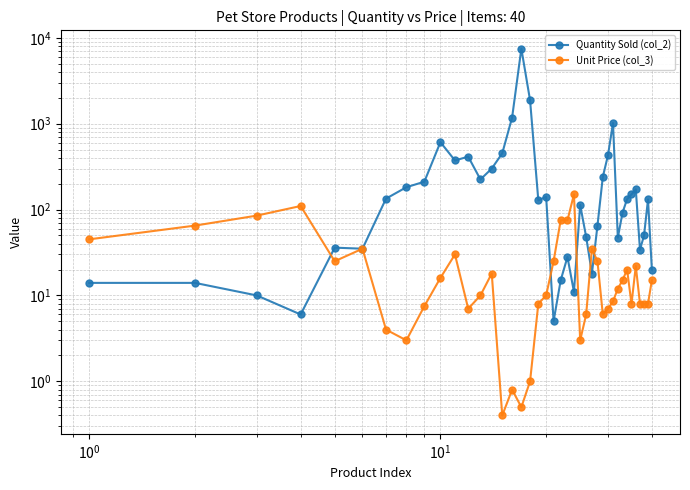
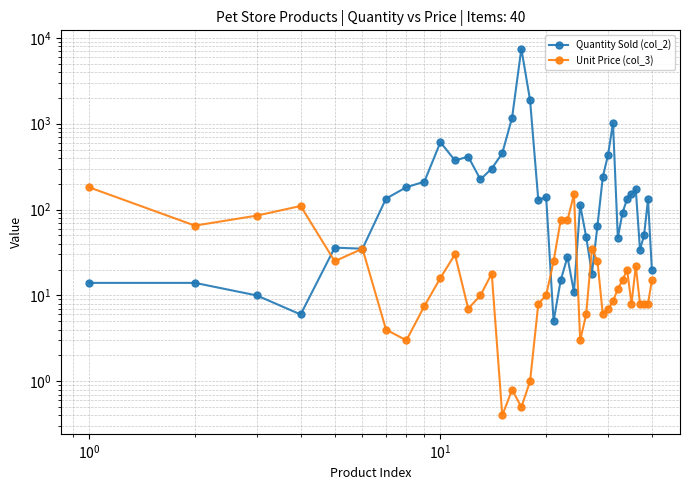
  {
    "Quantity Sold (col_2)": {
      "10^0": 14,
      "10^1": 600
    },
    "Unit Price (col_3)": {
-     "10^0": 50,
+     "10^0": 180,
      "10^1": 16
    }
  }
